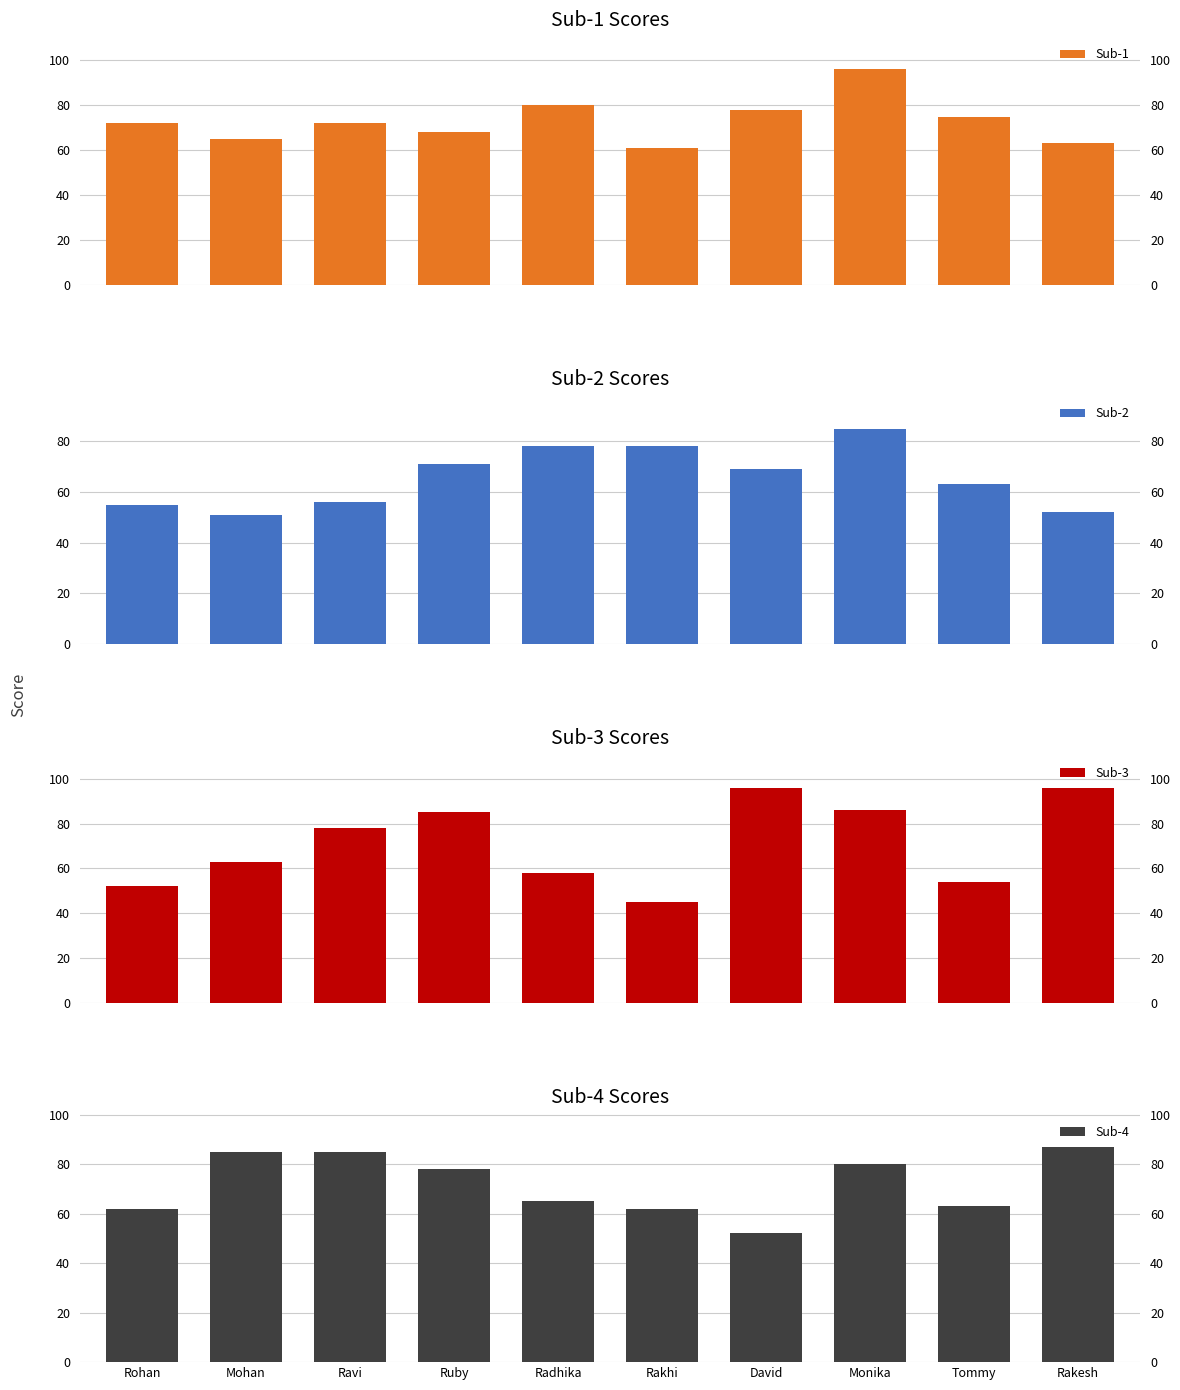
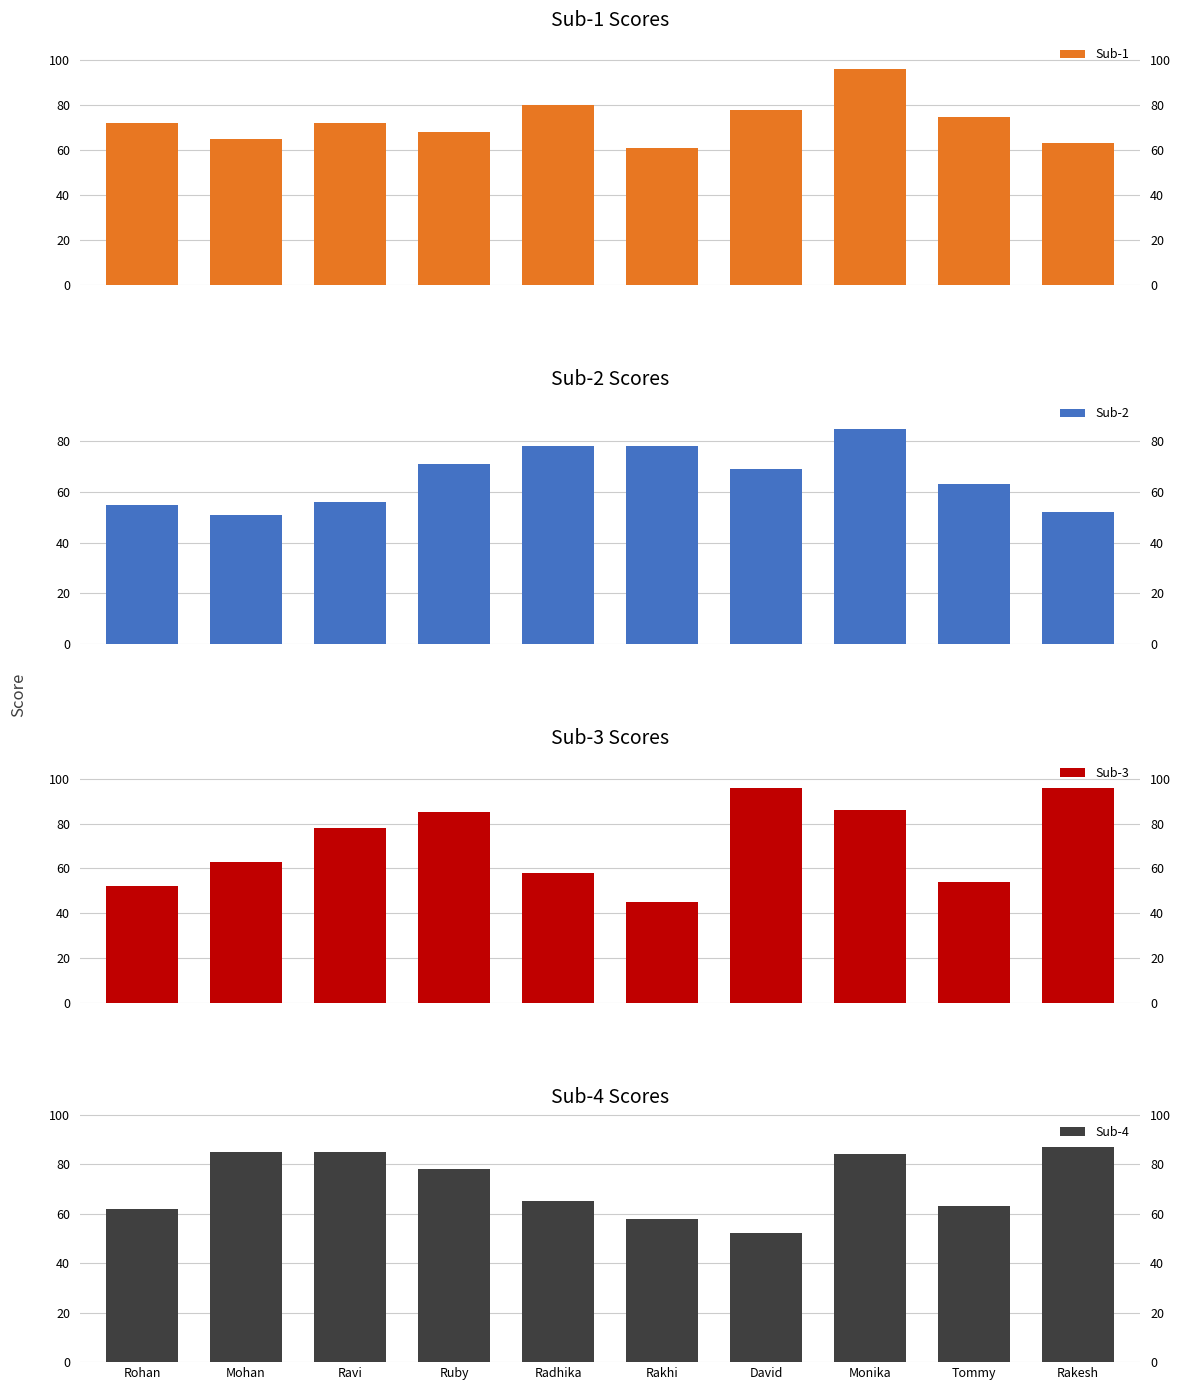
  {
    "Sub-4 Scores": {
      "Rohan": 62,
      "Mohan": 85,
      "Ravi": 85,
      "Ruby": 78,
      "Radhika": 65,
-     "Rakhi": 62,
+     "Rakhi": 58,
      "David": 52,
-     "Monika": 80,
+     "Monika": 84,
      "Tommy": 63,
      "Rakesh": 87
    }
  }
